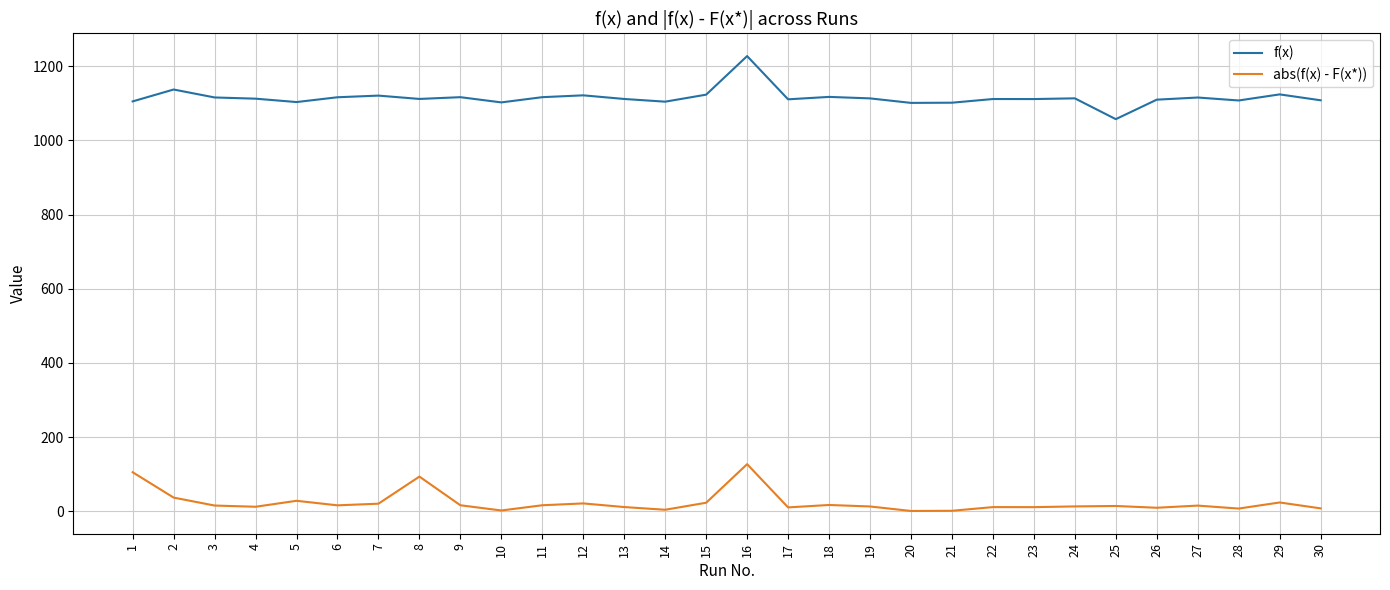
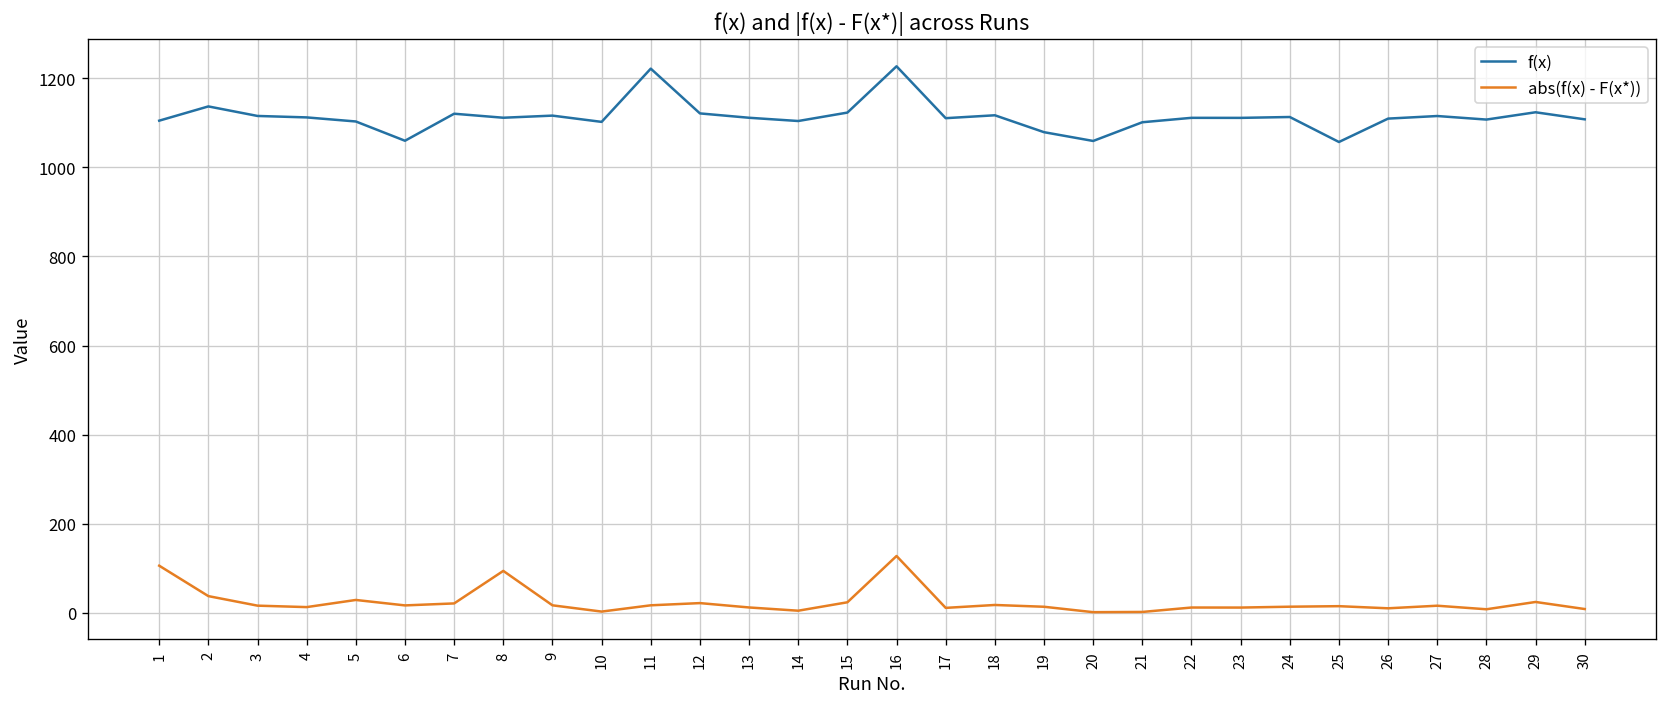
  {
    "f(x)": {
      "1": 1110,
      "2": 1140,
      "3": 1120,
      "4": 1110,
      "5": 1100,
-     "6": 1120,
+     "6": 1060,
      "7": 1120,
      "8": 1110,
      "9": 1120,
      "10": 1100,
-     "11": 1120,
+     "11": 1220,
      "12": 1120,
      "13": 1110,
      "14": 1100,
      "15": 1120,
      "16": 1230,
      "17": 1110,
      "18": 1120,
-     "19": 1110,
-     "20": 1100,
+     "19": 1080,
+     "20": 1060,
      "21": 1100,
      "22": 1110,
      "23": 1110,
      "24": 1110,
      "25": 1060,
      "26": 1110,
      "27": 1120,
      "28": 1110,
      "29": 1120,
      "30": 1110
    },
    "abs(f(x) - F(x*))": {
      "1": 110,
      "2": 40,
      "3": 20,
      "4": 10,
      "5": 30,
      "6": 20,
      "7": 20,
      "8": 90,
      "9": 20,
      "10": 0,
      "11": 20,
      "12": 20,
      "13": 10,
      "14": 0,
      "15": 20,
      "16": 130,
      "17": 10,
      "18": 20,
      "19": 10,
      "20": 0,
      "21": 0,
      "22": 10,
      "23": 10,
      "24": 10,
      "25": 10,
      "26": 10,
      "27": 20,
      "28": 10,
      "29": 20,
      "30": 10
    }
  }
